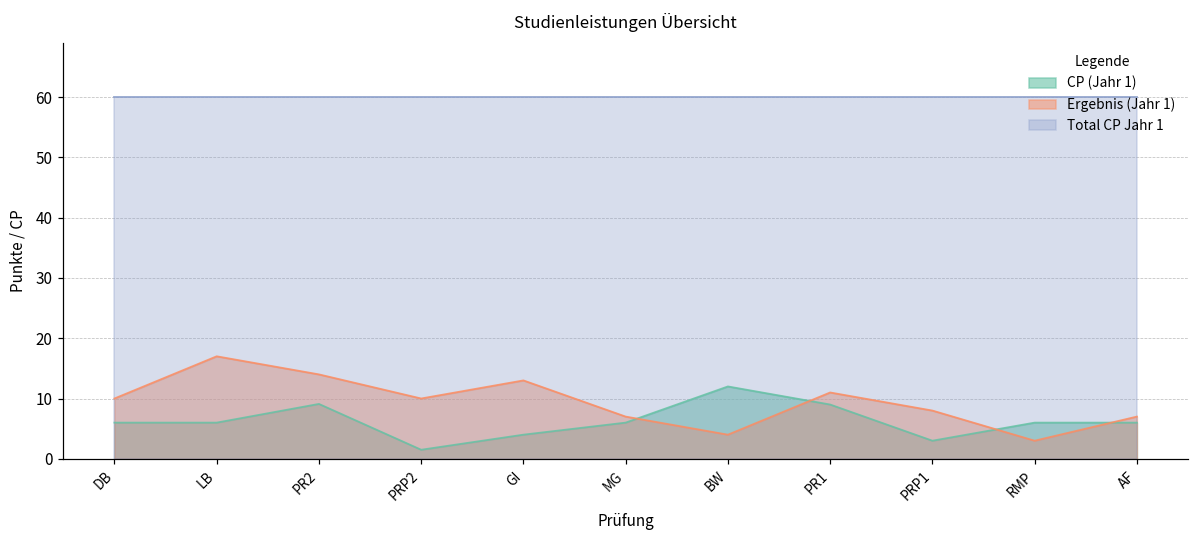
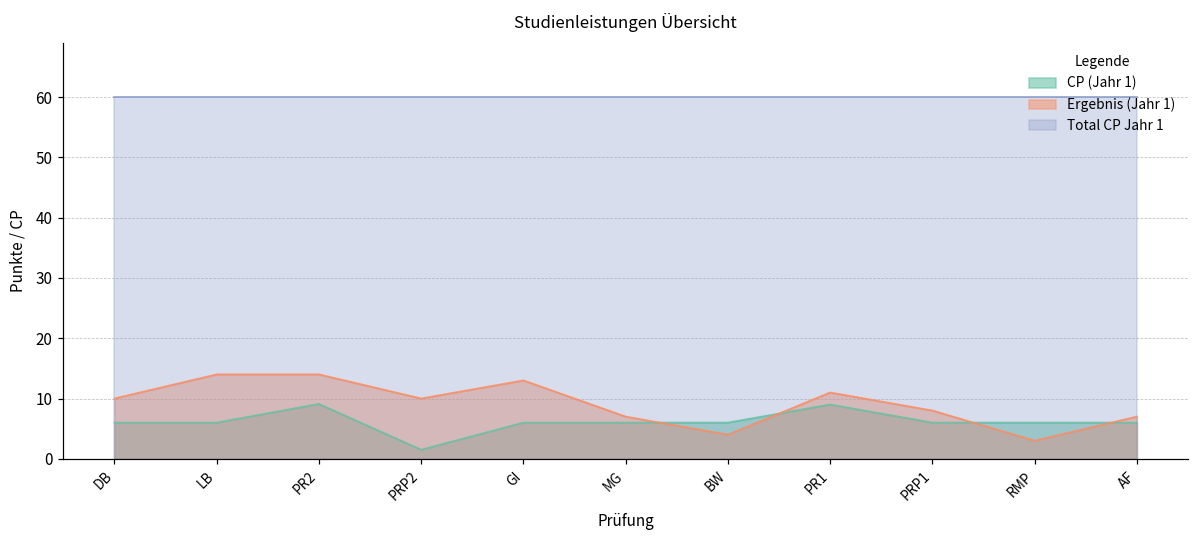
  {
    "CP (Jahr 1)": {
      "DB": 6,
      "LB": 6,
      "PR2": 9,
      "PRP2": 2,
-     "GI": 4,
+     "GI": 6,
      "MG": 6,
-     "BW": 12,
+     "BW": 6,
      "PR1": 9,
-     "PRP1": 3,
+     "PRP1": 6,
      "RMP": 6,
      "AF": 6
    },
    "Ergebnis (Jahr 1)": {
      "DB": 10,
-     "LB": 17,
+     "LB": 14,
      "PR2": 14,
      "PRP2": 10,
      "GI": 13,
      "MG": 7,
      "BW": 4,
      "PR1": 11,
      "PRP1": 8,
      "RMP": 3,
      "AF": 7
    },
    "Total CP Jahr 1": {
      "DB": 60,
      "LB": 60,
      "PR2": 60,
      "PRP2": 60,
      "GI": 60,
      "MG": 60,
      "BW": 60,
      "PR1": 60,
      "PRP1": 60,
      "RMP": 60,
      "AF": 60
    }
  }
